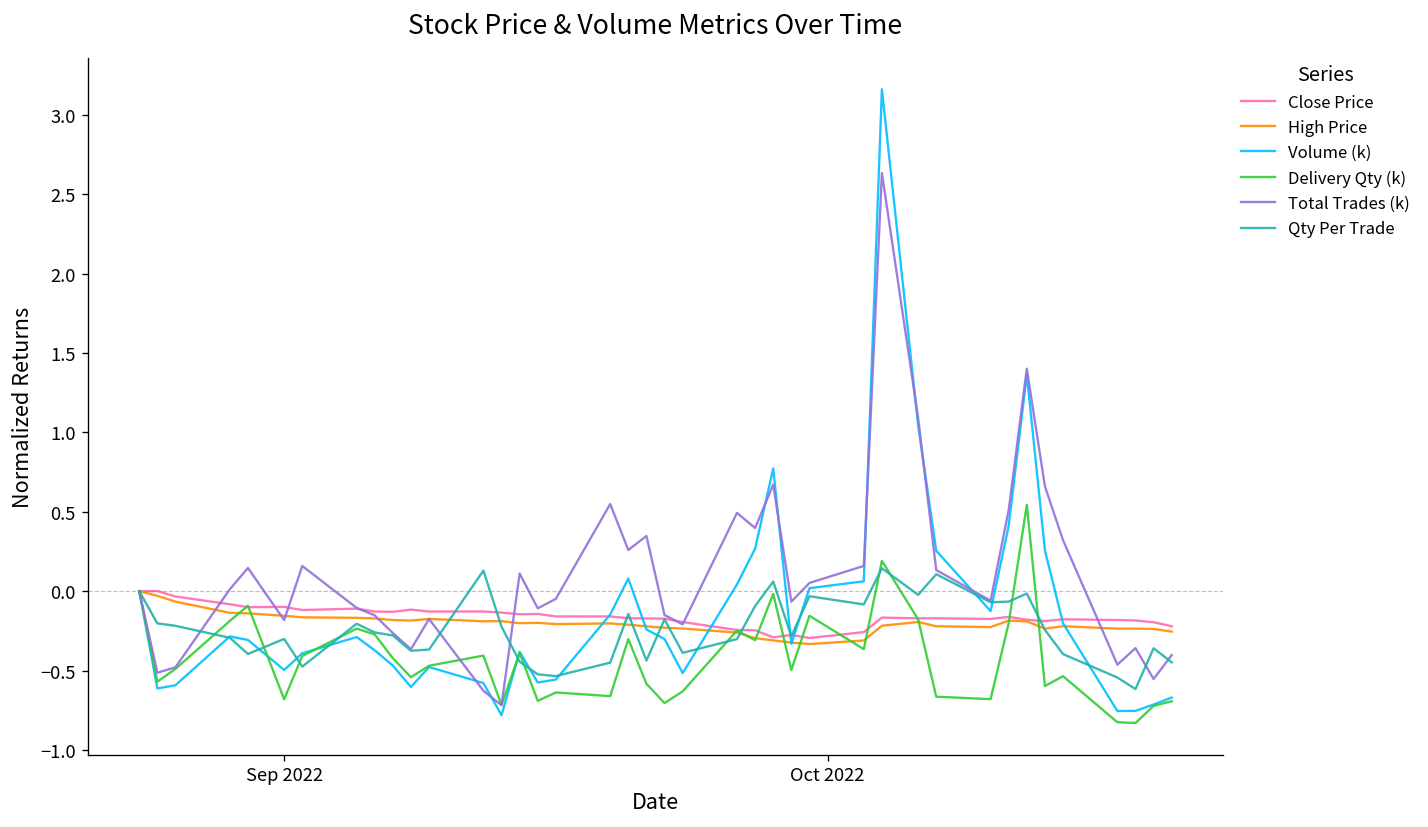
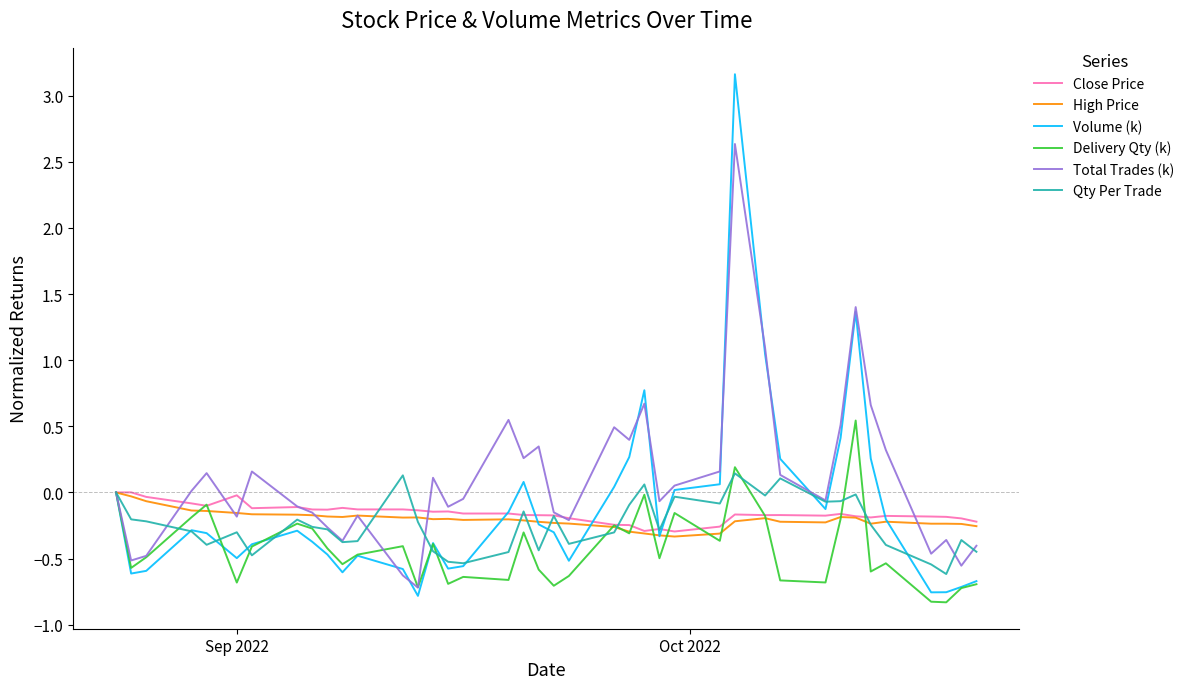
  {
    "Close Price": {
-     "Sep 2022": -0.10
+     "Sep 2022": -0.02
    },
    "High Price": {
      "Sep 2022": -0.15
    },
    "Volume (k)": {
      "Sep 2022": -0.50
    },
    "Delivery Qty (k)": {
      "Sep 2022": -0.68
    },
    "Total Trades (k)": {
      "Sep 2022": -0.18
    },
    "Qty Per Trade": {
      "Sep 2022": -0.30
    }
  }
